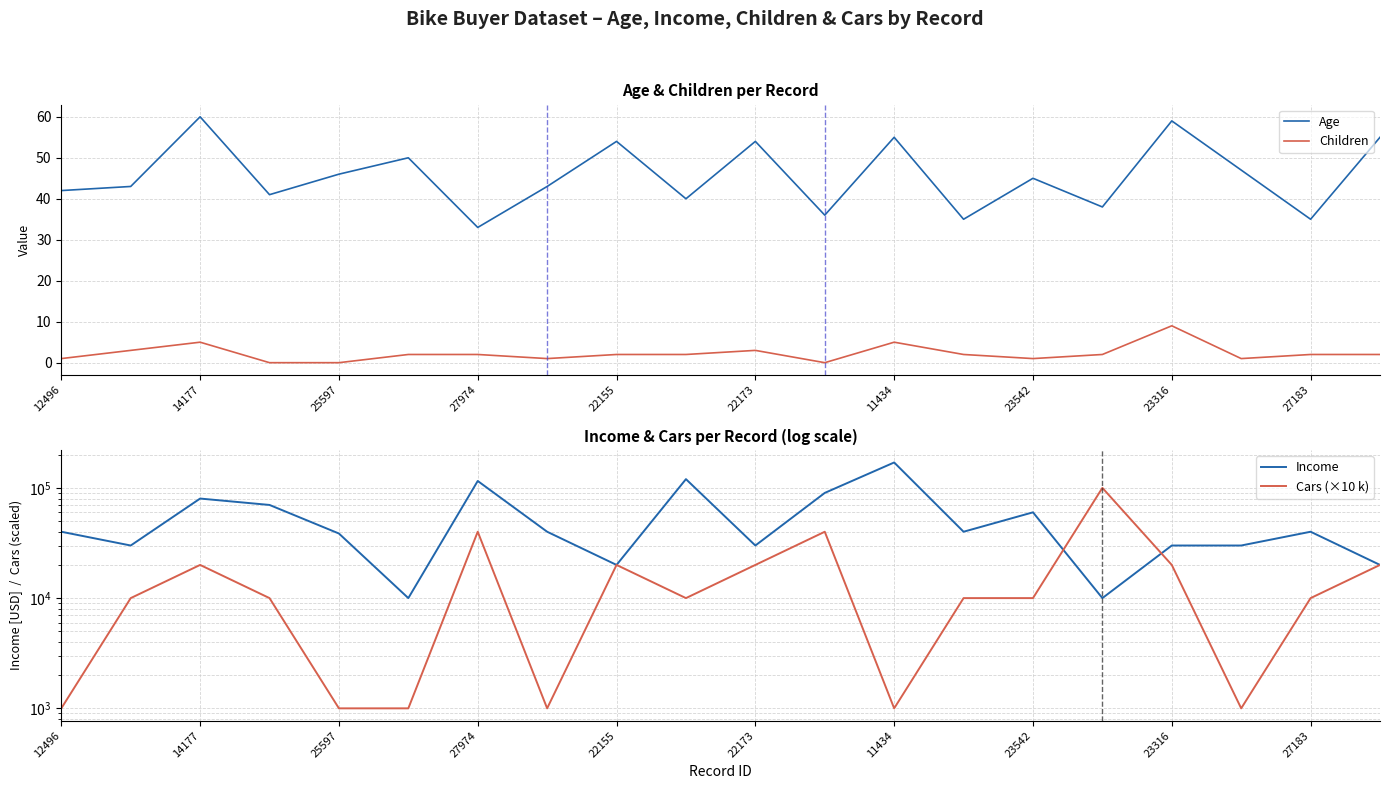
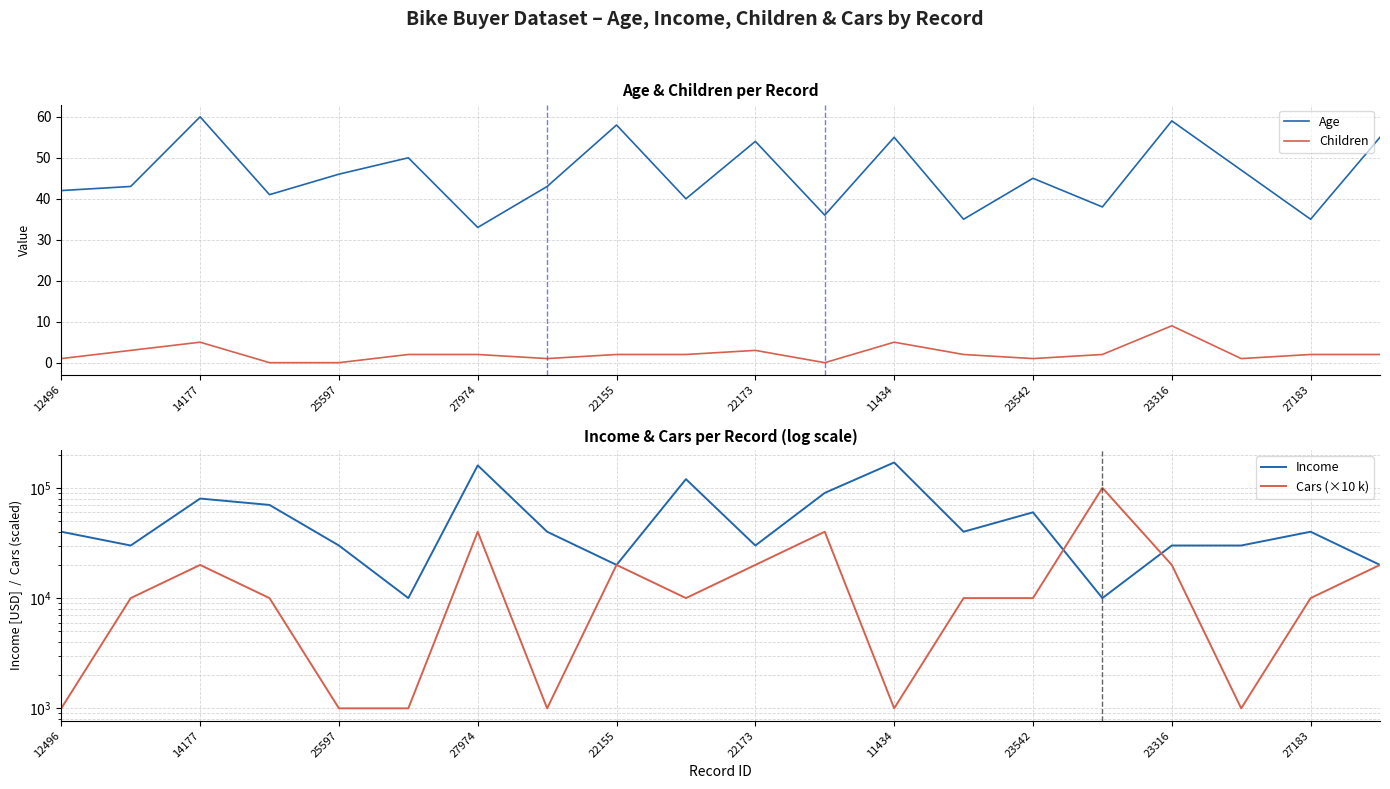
  {
    "Age & Children per Record": {
      "Age": {
        "12496": 42,
        "14177": 60,
        "25597": 46,
        "27974": 33,
-       "22155": 54,
+       "22155": 58,
        "22173": 54,
        "11434": 55,
        "23542": 45,
        "23316": 59,
        "27183": 35
      },
      "Children": {
        "12496": 1,
        "14177": 5,
        "25597": 0,
        "27974": 2,
        "22155": 2,
        "22173": 3,
        "11434": 5,
        "23542": 1,
        "23316": 9,
        "27183": 2
      }
    },
    "Income & Cars per Record (log scale)": {
      "Income": {
        "12496": 40000,
        "14177": 80000,
-       "25597": 39000,
-       "27974": 120000,
+       "25597": 30000,
+       "27974": 160000,
        "22173": 30000,
        "11434": 170000,
        "23542": 60000,
        "23316": 30000,
        "27183": 40000
      },
      "Cars (×10 k)": {
        "12496": 1000,
        "14177": 20000,
        "25597": 1000,
        "27974": 40000,
        "22173": 20000,
        "11434": 1000,
        "23542": 10000,
        "23316": 20000,
        "27183": 10000
      }
    }
  }
